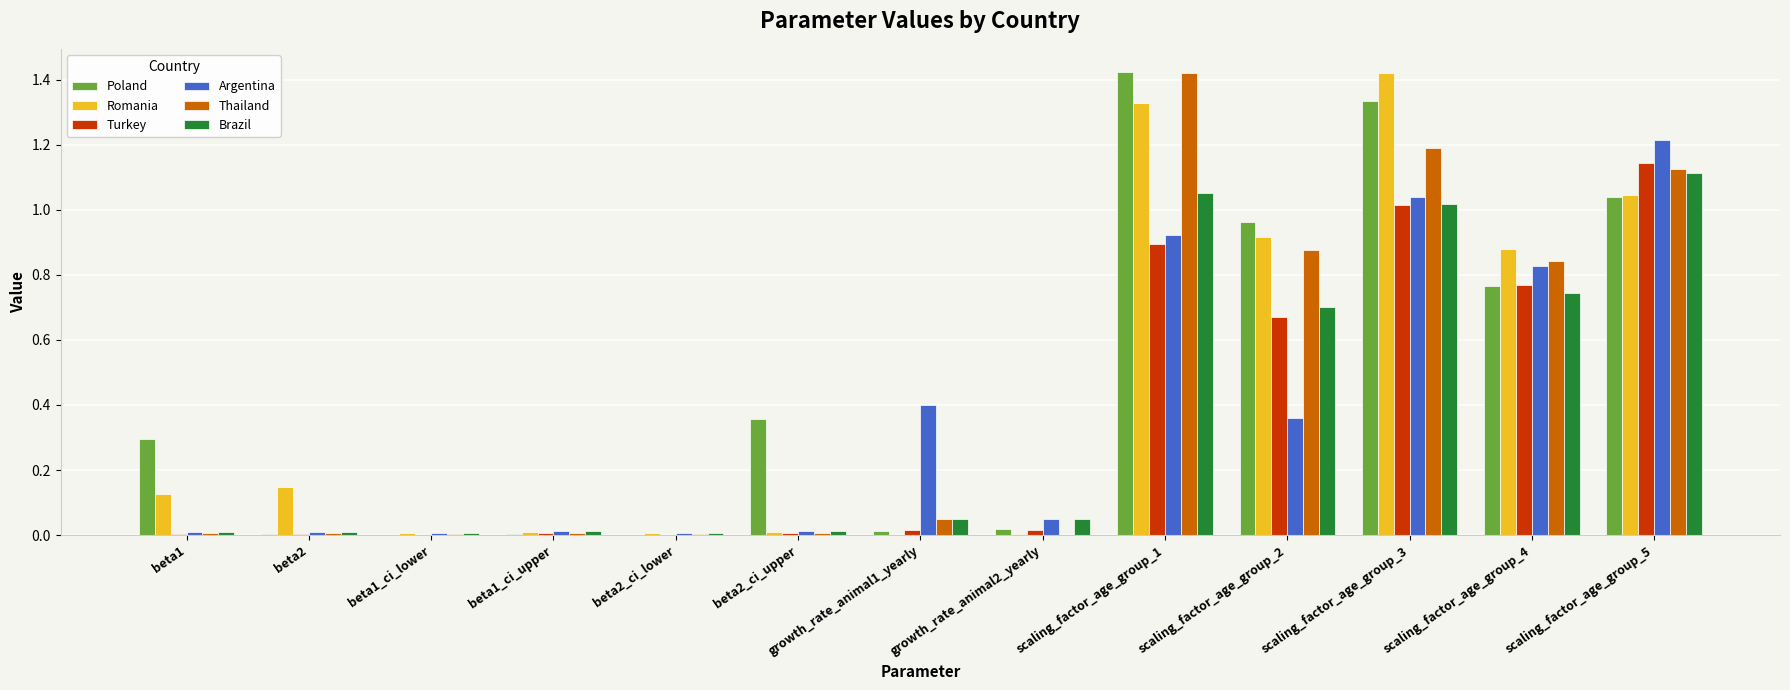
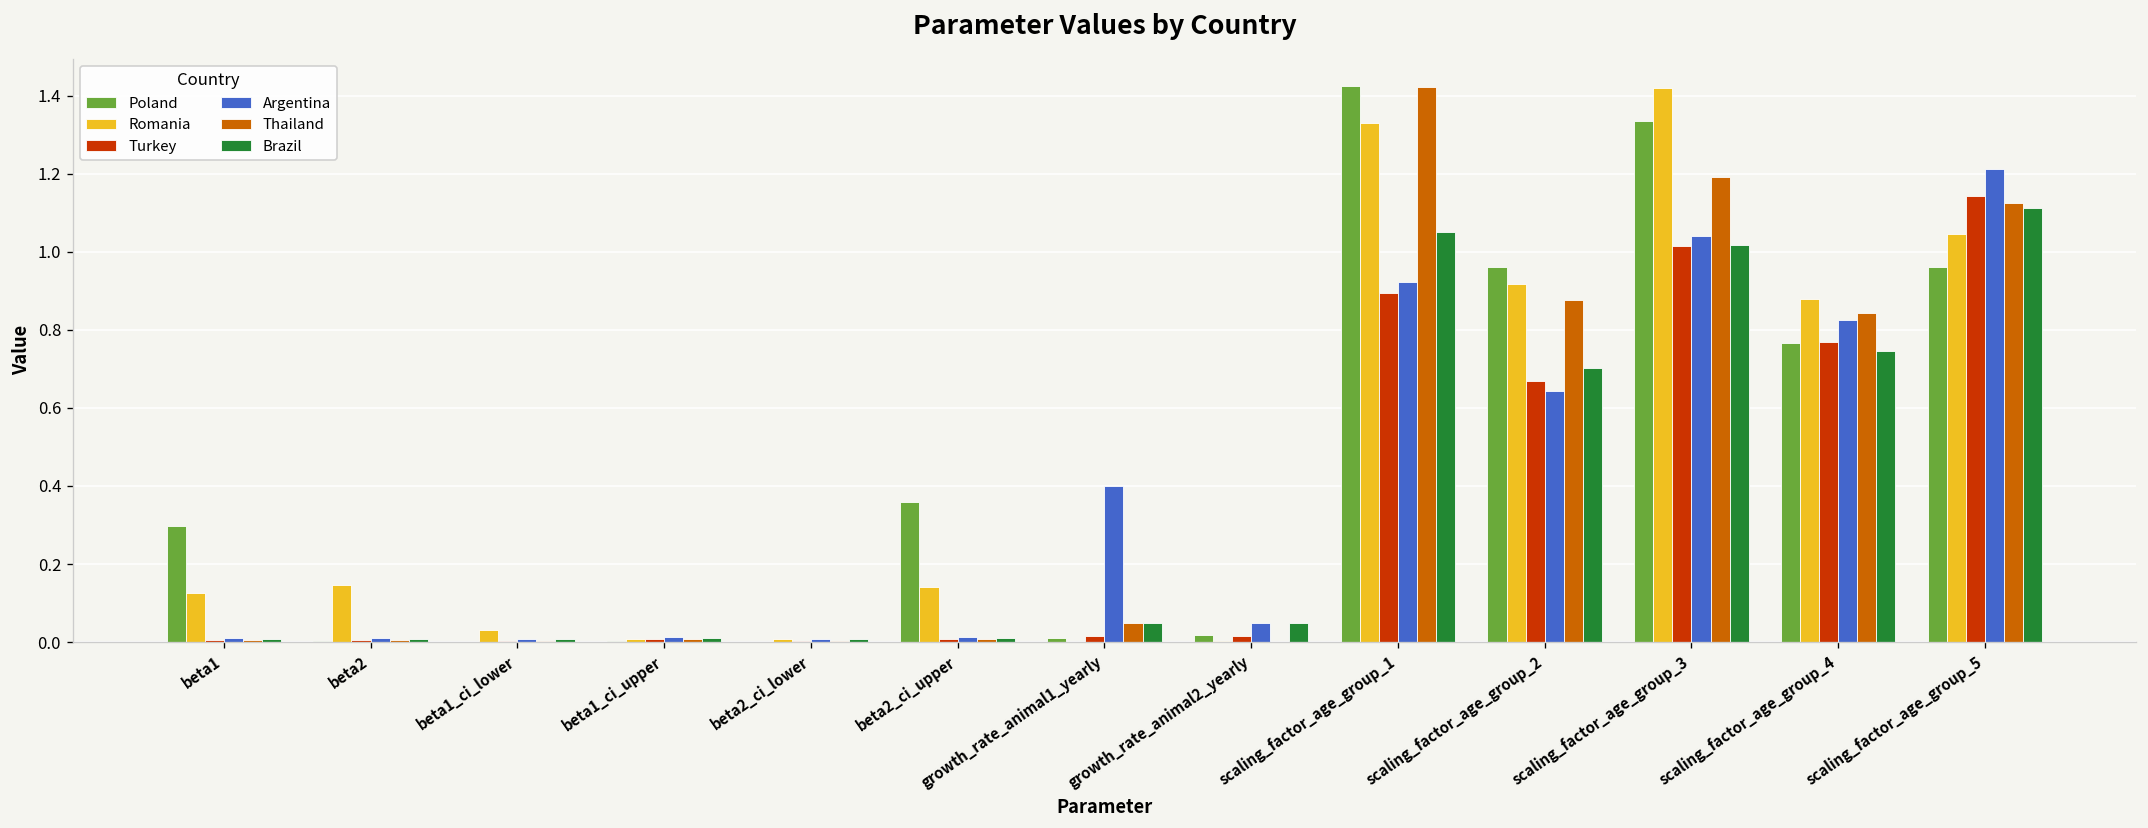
  {
    "Poland": {
      "beta1": 0.30,
      "beta2_ci_upper": 0.36,
      "growth_rate_animal1_yearly": 0.01,
      "growth_rate_animal2_yearly": 0.02,
      "scaling_factor_age_group_1": 1.42,
      "scaling_factor_age_group_2": 0.96,
      "scaling_factor_age_group_3": 1.34,
      "scaling_factor_age_group_4": 0.77,
-     "scaling_factor_age_group_5": 1.04
+     "scaling_factor_age_group_5": 0.96
    },
    "Romania": {
      "beta1": 0.13,
      "beta2": 0.15,
-     "beta1_ci_lower": 0.01,
+     "beta1_ci_lower": 0.03,
      "beta1_ci_upper": 0.01,
-     "beta2_ci_upper": 0.01,
+     "beta2_ci_upper": 0.14,
      "scaling_factor_age_group_1": 1.33,
      "scaling_factor_age_group_2": 0.92,
      "scaling_factor_age_group_3": 1.42,
      "scaling_factor_age_group_4": 0.88,
      "scaling_factor_age_group_5": 1.04
    },
    "Argentina": {
      "beta1": 0.01,
      "beta2": 0.01,
      "beta1_ci_upper": 0.01,
      "beta2_ci_upper": 0.01,
      "growth_rate_animal1_yearly": 0.40,
      "growth_rate_animal2_yearly": 0.05,
      "scaling_factor_age_group_1": 0.92,
-     "scaling_factor_age_group_2": 0.36,
+     "scaling_factor_age_group_2": 0.64,
      "scaling_factor_age_group_3": 1.04,
      "scaling_factor_age_group_4": 0.83,
      "scaling_factor_age_group_5": 1.21
    },
    "Brazil": {
      "beta1": 0.01,
      "beta2": 0.01,
      "beta1_ci_upper": 0.01,
      "beta2_ci_upper": 0.01,
      "growth_rate_animal1_yearly": 0.05,
      "growth_rate_animal2_yearly": 0.05,
      "scaling_factor_age_group_1": 1.05,
      "scaling_factor_age_group_2": 0.70,
      "scaling_factor_age_group_3": 1.02,
      "scaling_factor_age_group_4": 0.74,
      "scaling_factor_age_group_5": 1.11
    }
  }
